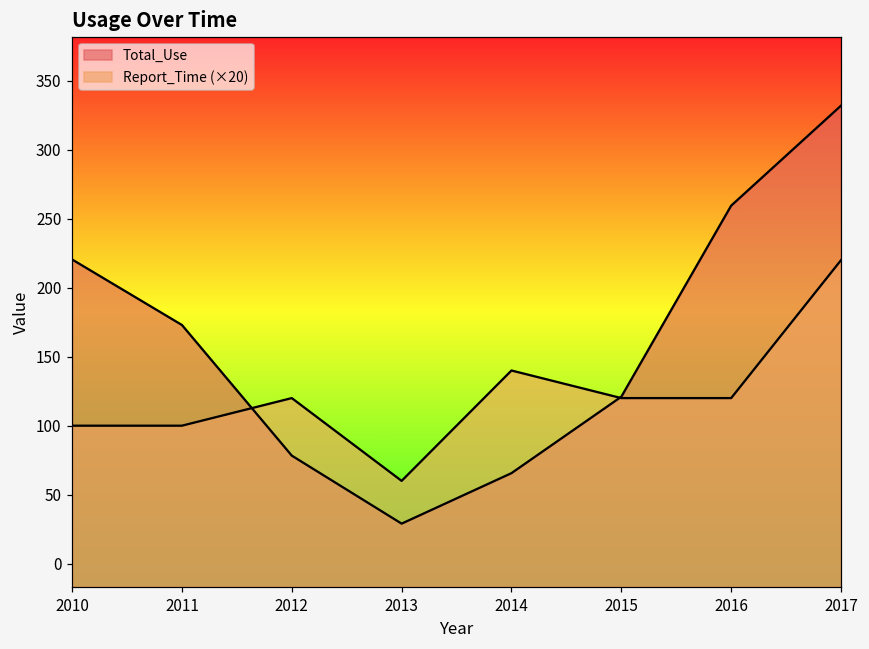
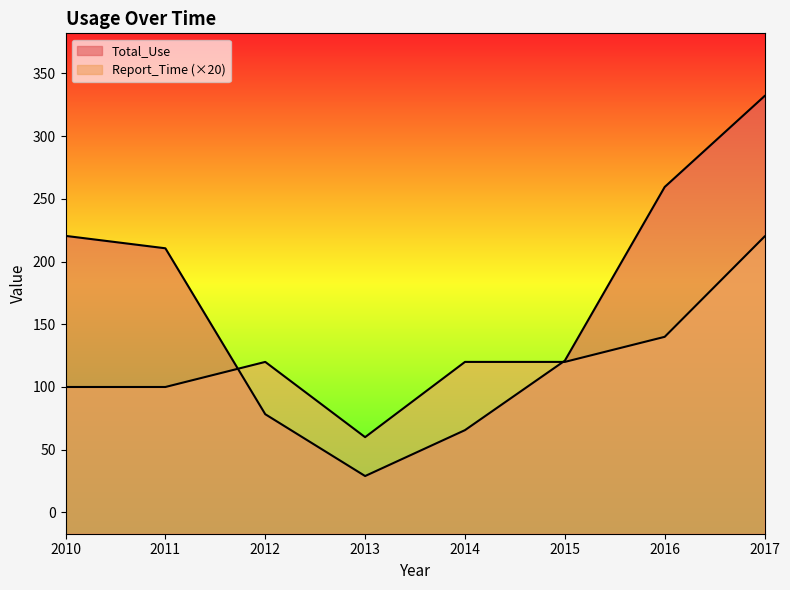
  {
    "Total_Use": {
      "2010": 221,
-     "2011": 173,
+     "2011": 211,
      "2012": 78,
      "2013": 29,
      "2014": 66,
      "2016": 260,
      "2017": 332
    },
    "Report_Time (×20)": {
      "2010": 100,
      "2011": 100,
      "2012": 120,
      "2013": 60,
-     "2014": 140,
-     "2016": 120,
+     "2014": 120,
+     "2016": 140,
      "2017": 220
    }
  }
